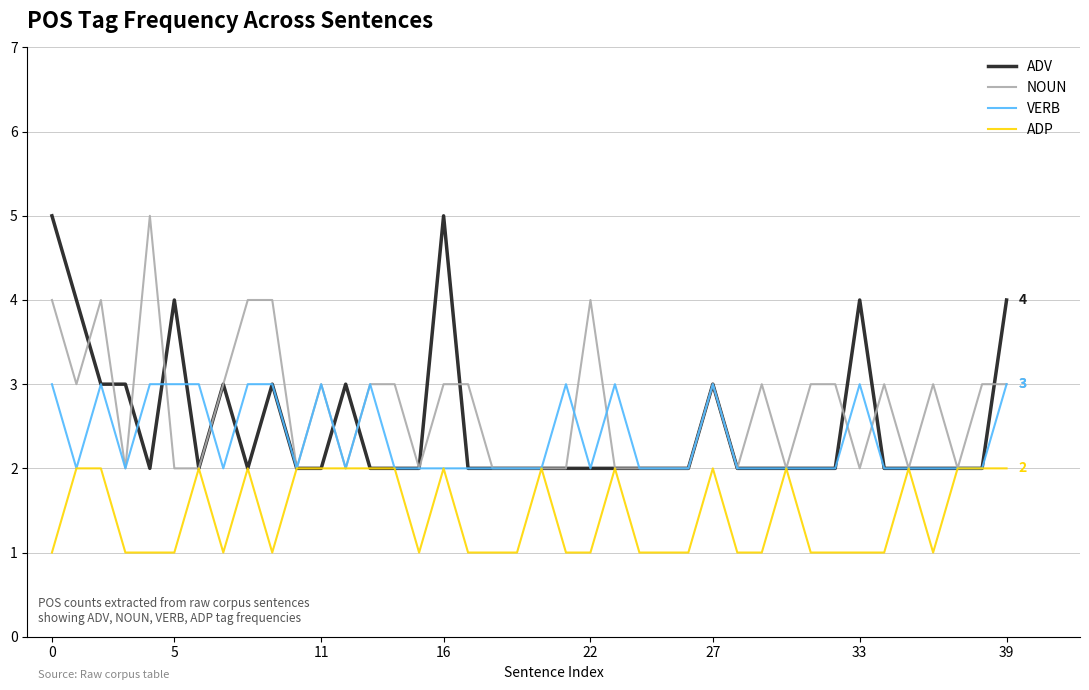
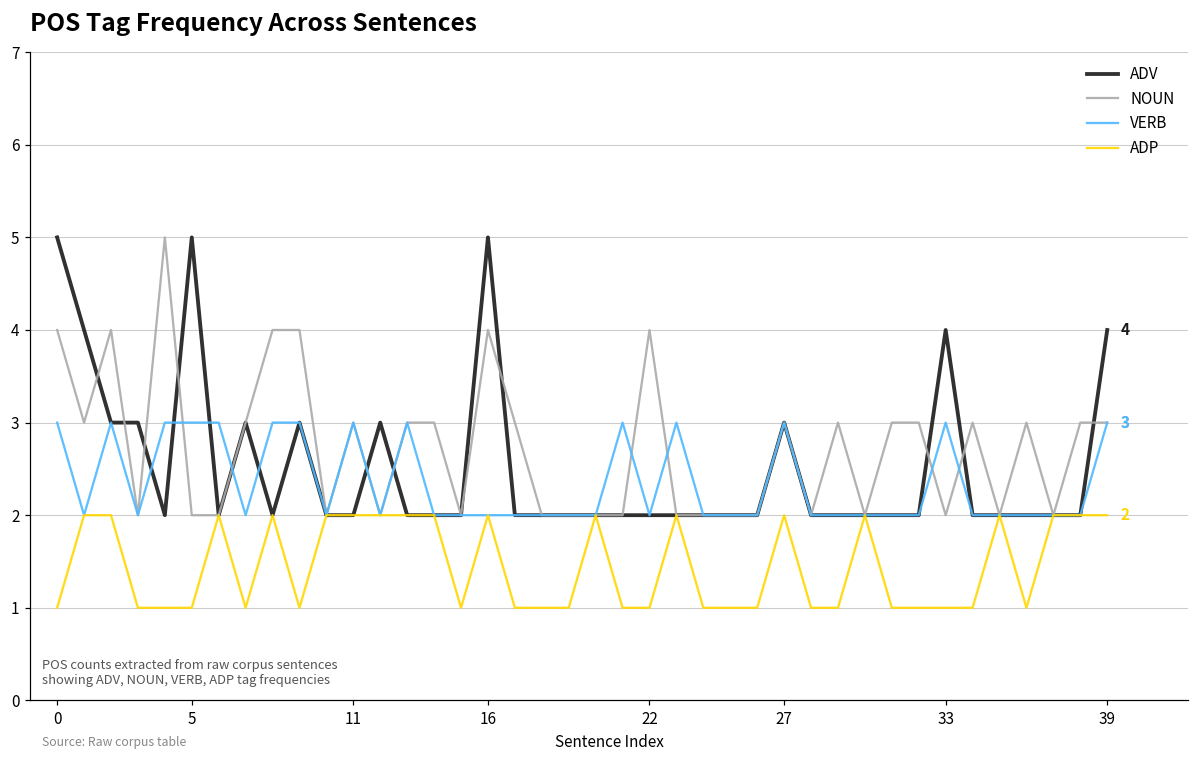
  {
    "ADV": {
      "0": 5,
-     "5": 4,
+     "5": 5,
      "16": 5,
      "33": 4
    },
    "NOUN": {
      "0": 4,
      "5": 2,
-     "16": 3,
+     "16": 4,
      "22": 4,
      "33": 2
    },
    "VERB": {
      "0": 3,
      "5": 3,
      "33": 3
    },
    "ADP": {
      "39": 2
    }
  }
